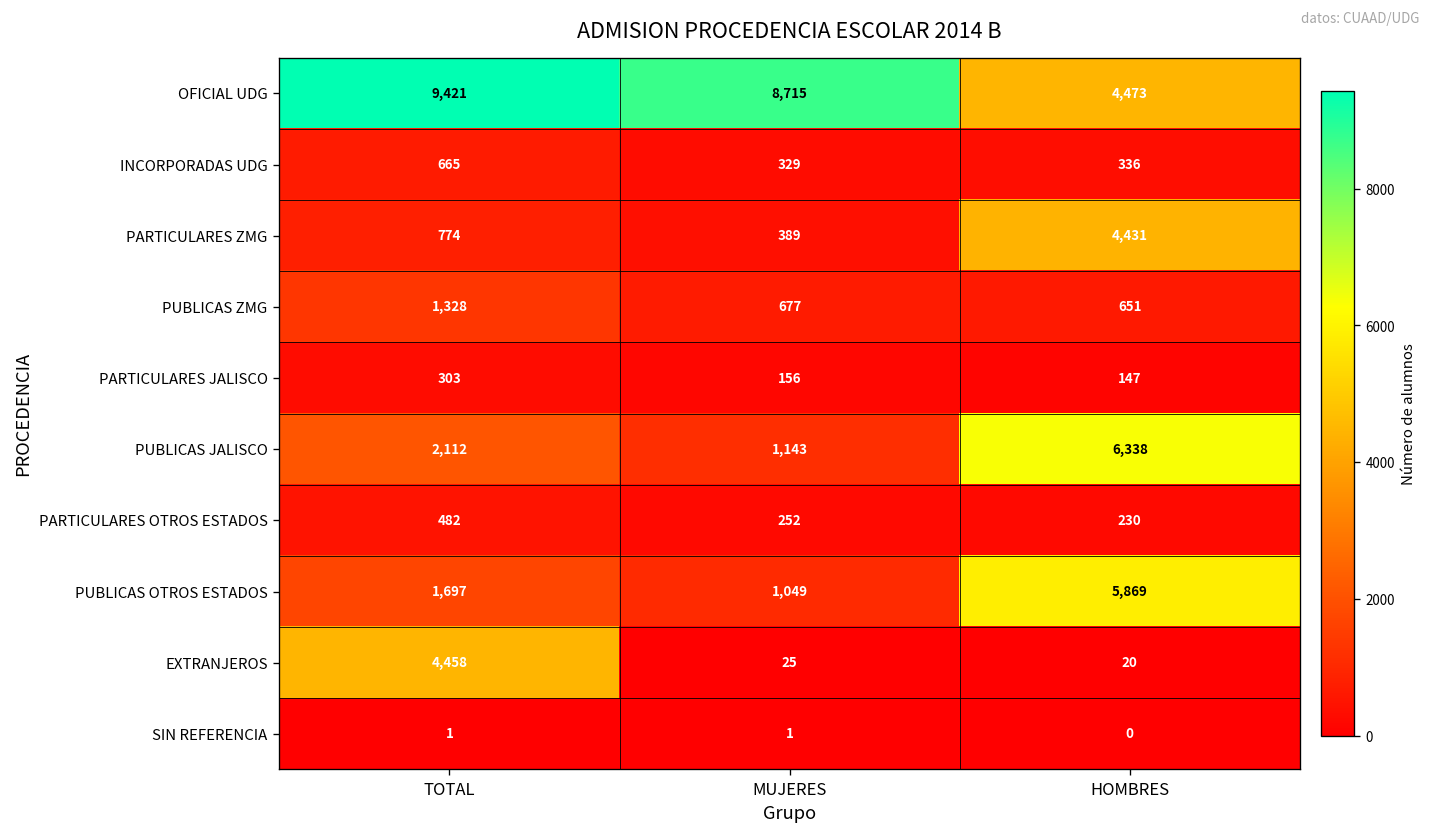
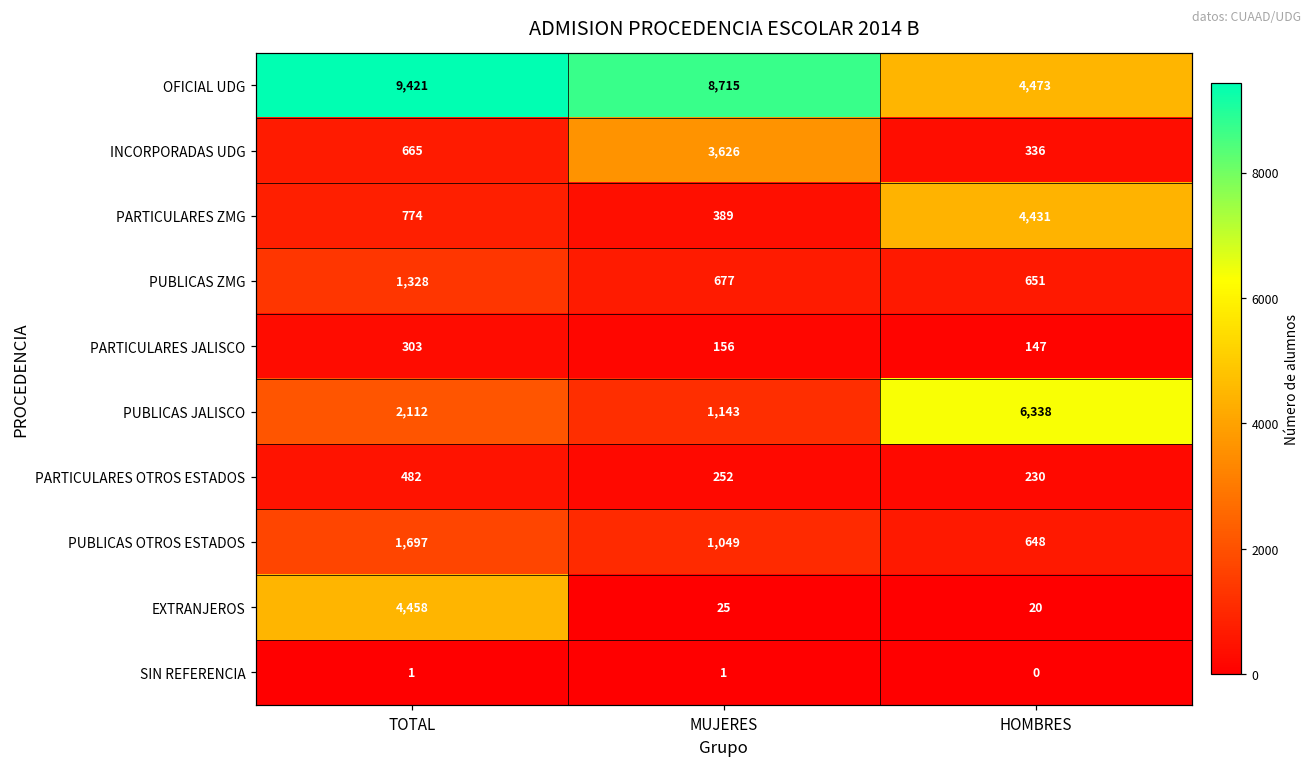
  {
    "OFICIAL UDG": {
      "TOTAL": "9,421",
      "MUJERES": "8,715",
      "HOMBRES": "4,473"
    },
    "INCORPORADAS UDG": {
      "TOTAL": "665",
-     "MUJERES": "329",
+     "MUJERES": "3,626",
      "HOMBRES": "336"
    },
    "PARTICULARES ZMG": {
      "TOTAL": "774",
      "MUJERES": "389",
      "HOMBRES": "4,431"
    },
    "PUBLICAS ZMG": {
      "TOTAL": "1,328",
      "MUJERES": "677",
      "HOMBRES": "651"
    },
    "PARTICULARES JALISCO": {
      "TOTAL": "303",
      "MUJERES": "156",
      "HOMBRES": "147"
    },
    "PUBLICAS JALISCO": {
      "TOTAL": "2,112",
      "MUJERES": "1,143",
      "HOMBRES": "6,338"
    },
    "PARTICULARES OTROS ESTADOS": {
      "TOTAL": "482",
      "MUJERES": "252",
      "HOMBRES": "230"
    },
    "PUBLICAS OTROS ESTADOS": {
      "TOTAL": "1,697",
      "MUJERES": "1,049",
-     "HOMBRES": "5,869"
+     "HOMBRES": "648"
    },
    "EXTRANJEROS": {
      "TOTAL": "4,458",
      "MUJERES": "25",
      "HOMBRES": "20"
    },
    "SIN REFERENCIA": {
      "TOTAL": "1",
      "MUJERES": "1",
      "HOMBRES": "0"
    }
  }
